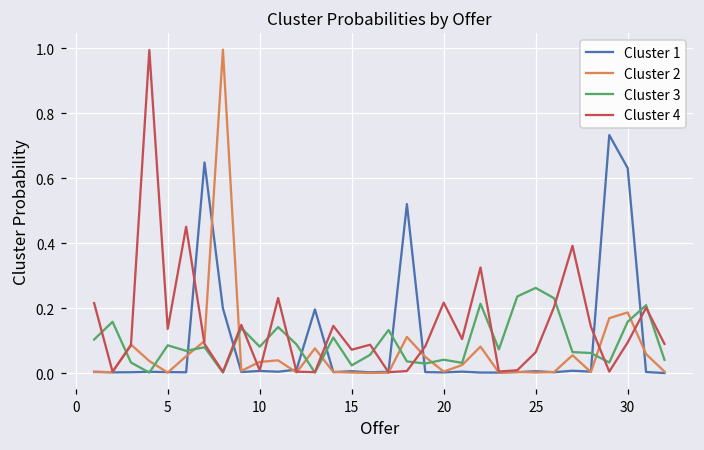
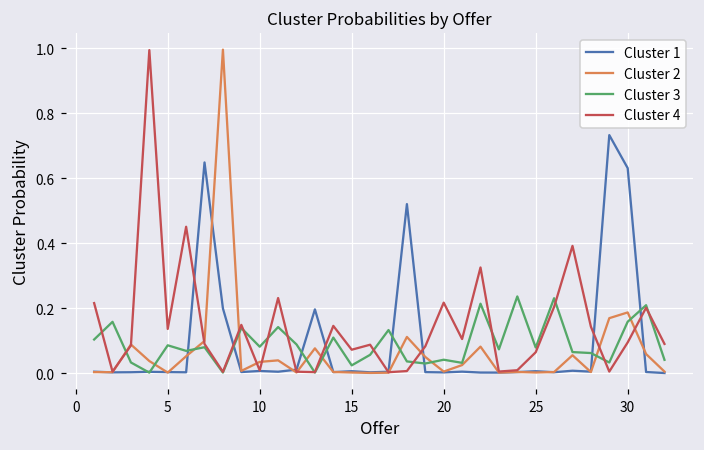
  {
    "Cluster 1": {
      "30": 0.63
    },
    "Cluster 3": {
      "5": 0.09,
      "10": 0.08,
      "15": 0.02,
      "20": 0.04,
-     "25": 0.26,
+     "25": 0.08,
      "30": 0.16
    }
  }
